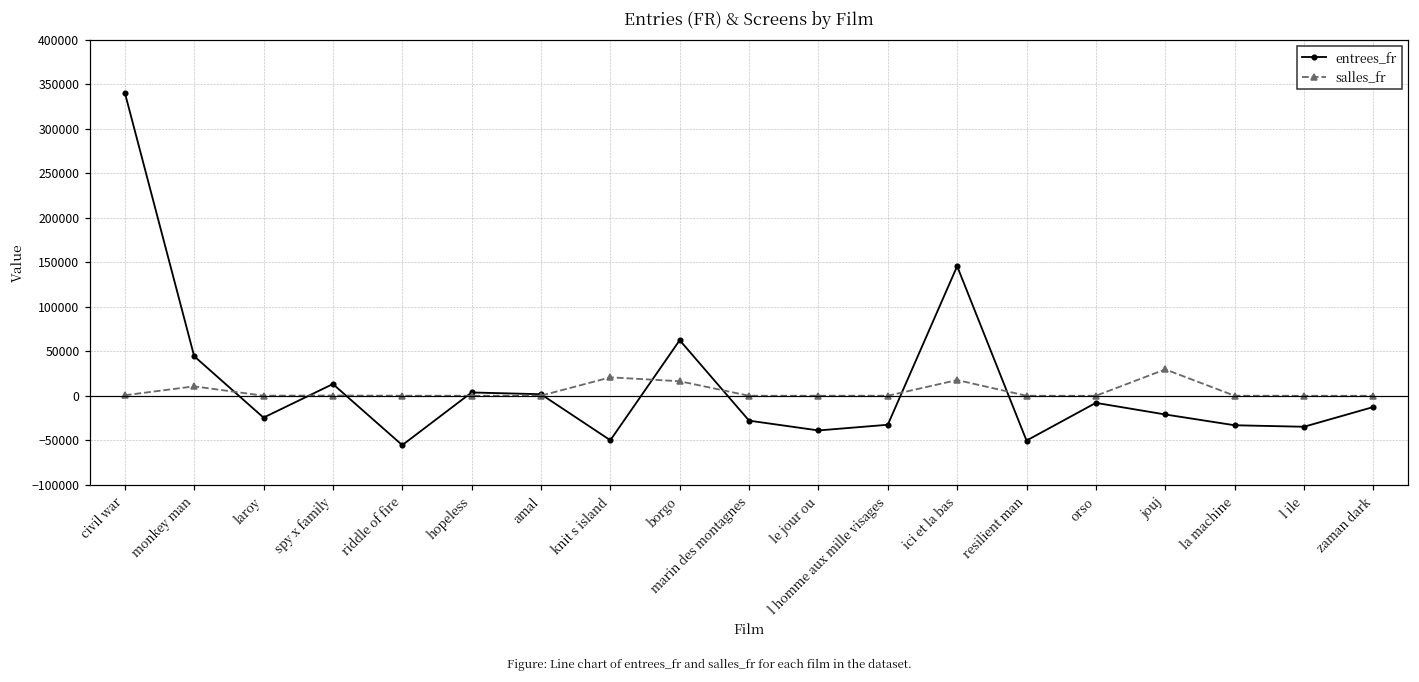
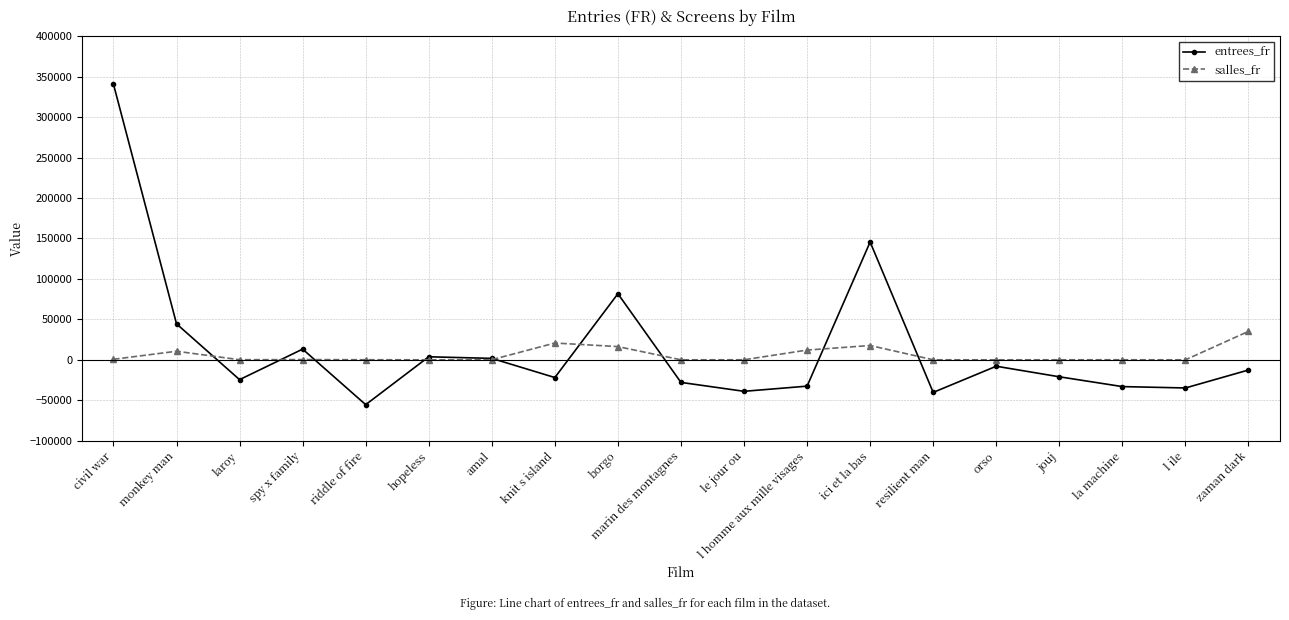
  {
    "entrees_fr": {
      "civil war": 340000,
      "monkey man": 40000,
      "laroy": -20000,
      "spy x family": 10000,
      "riddle of fire": -60000,
      "hopeless": 0,
-     "knit s island": -50000,
-     "borgo": 60000,
+     "knit s island": -20000,
+     "borgo": 80000,
      "marin des montagnes": -30000,
      "le jour ou": -40000,
      "l homme aux mille visages": -30000,
      "ici et la bas": 150000,
-     "resilient man": -50000,
+     "resilient man": -40000,
      "orso": -10000,
      "jouj": -20000,
      "la machine": -30000,
      "l ile": -30000,
      "zaman dark": -10000
    },
    "salles_fr": {
      "civil war": 0,
      "monkey man": 10000,
      "laroy": 0,
      "spy x family": 0,
      "riddle of fire": 0,
      "hopeless": 0,
      "knit s island": 20000,
      "borgo": 20000,
      "marin des montagnes": 0,
      "le jour ou": 0,
-     "l homme aux mille visages": 0,
+     "l homme aux mille visages": 10000,
      "ici et la bas": 20000,
      "resilient man": 0,
      "orso": 0,
-     "jouj": 30000,
+     "jouj": 0,
      "la machine": 0,
      "l ile": 0,
-     "zaman dark": 0
+     "zaman dark": 40000
    }
  }
